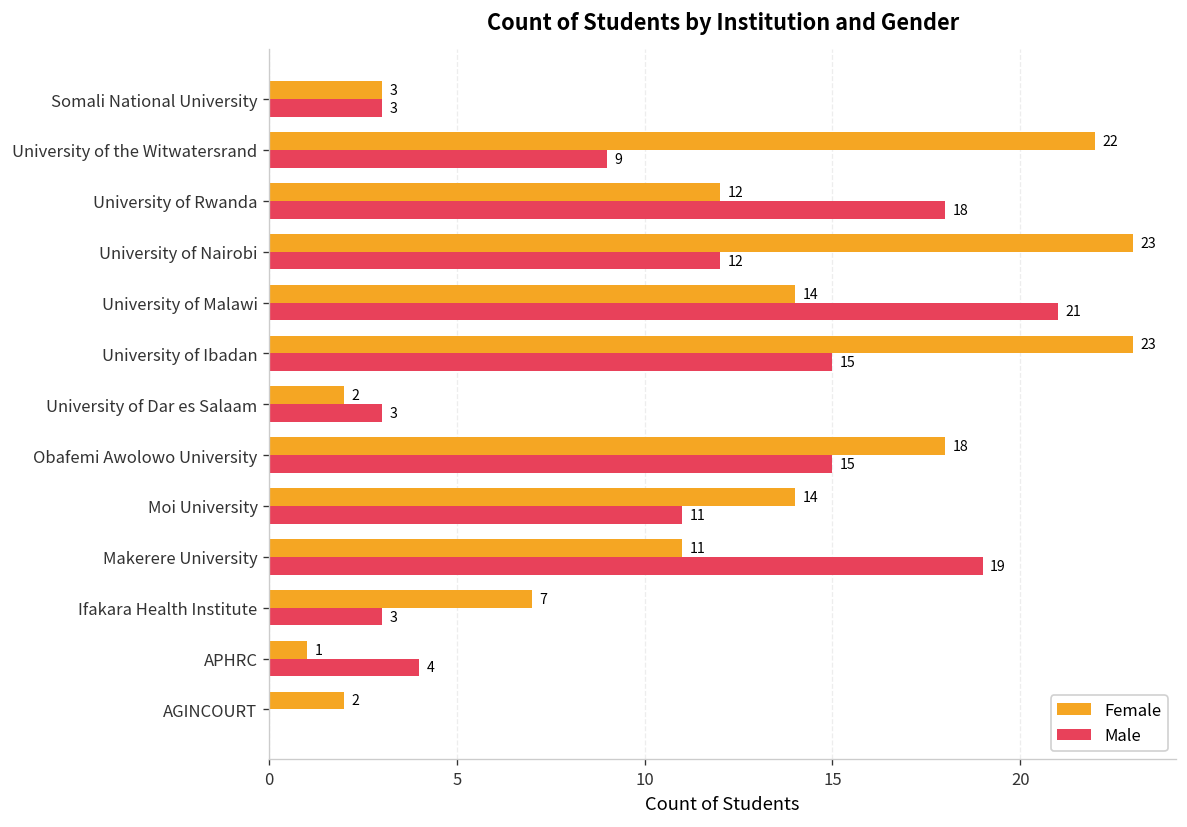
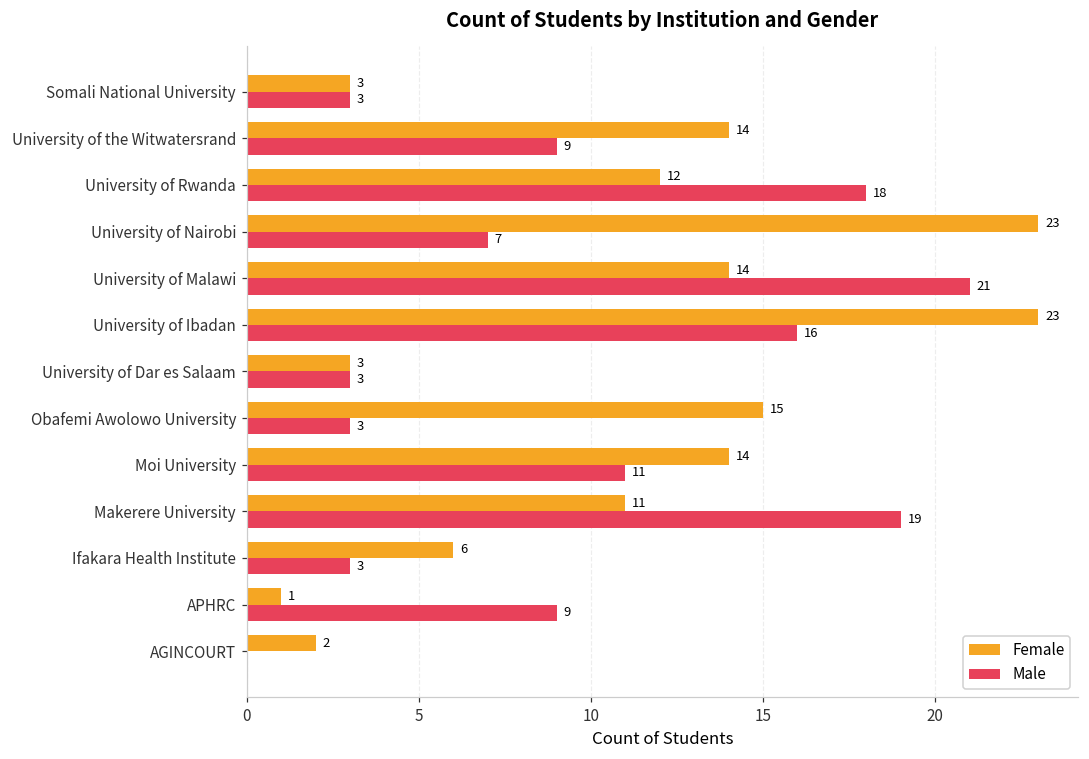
  {
    "Female": {
      "Somali National University": 3,
-     "University of the Witwatersrand": 22,
+     "University of the Witwatersrand": 14,
      "University of Rwanda": 12,
      "University of Nairobi": 23,
      "University of Malawi": 14,
      "University of Ibadan": 23,
-     "University of Dar es Salaam": 2,
-     "Obafemi Awolowo University": 18,
+     "University of Dar es Salaam": 3,
+     "Obafemi Awolowo University": 15,
      "Moi University": 14,
      "Makerere University": 11,
-     "Ifakara Health Institute": 7,
+     "Ifakara Health Institute": 6,
      "APHRC": 1,
      "AGINCOURT": 2
    },
    "Male": {
      "Somali National University": 3,
      "University of the Witwatersrand": 9,
      "University of Rwanda": 18,
-     "University of Nairobi": 12,
+     "University of Nairobi": 7,
      "University of Malawi": 21,
-     "University of Ibadan": 15,
+     "University of Ibadan": 16,
      "University of Dar es Salaam": 3,
-     "Obafemi Awolowo University": 15,
+     "Obafemi Awolowo University": 3,
      "Moi University": 11,
      "Makerere University": 19,
      "Ifakara Health Institute": 3,
-     "APHRC": 4
+     "APHRC": 9
    }
  }
